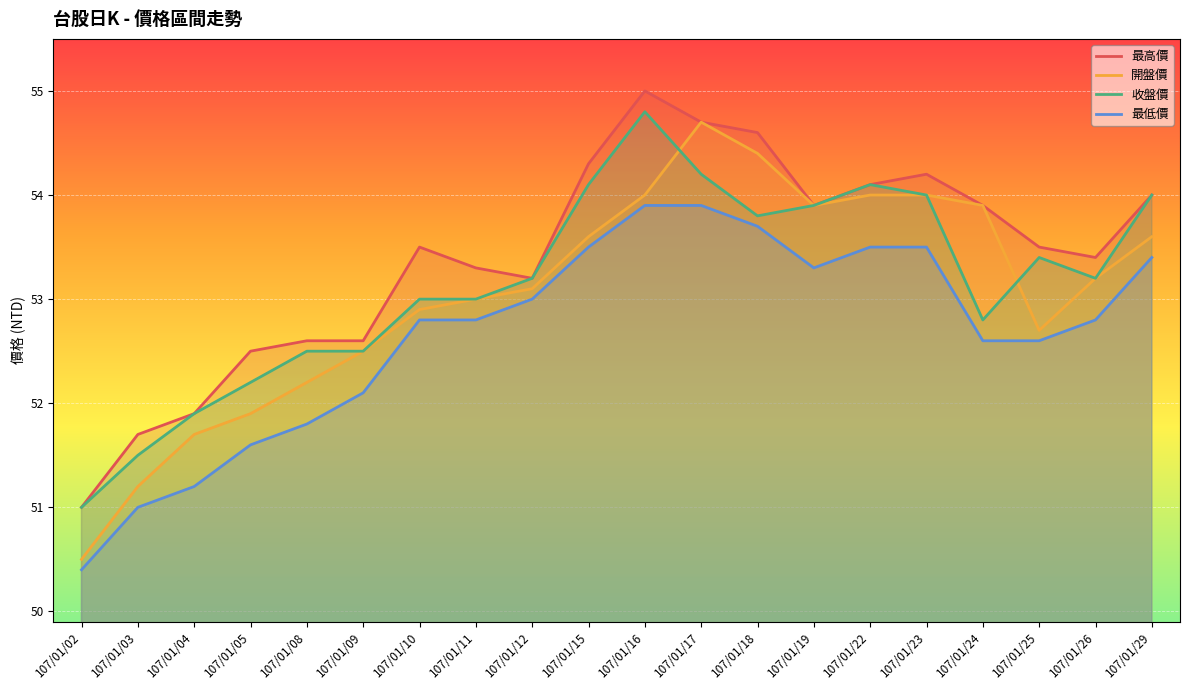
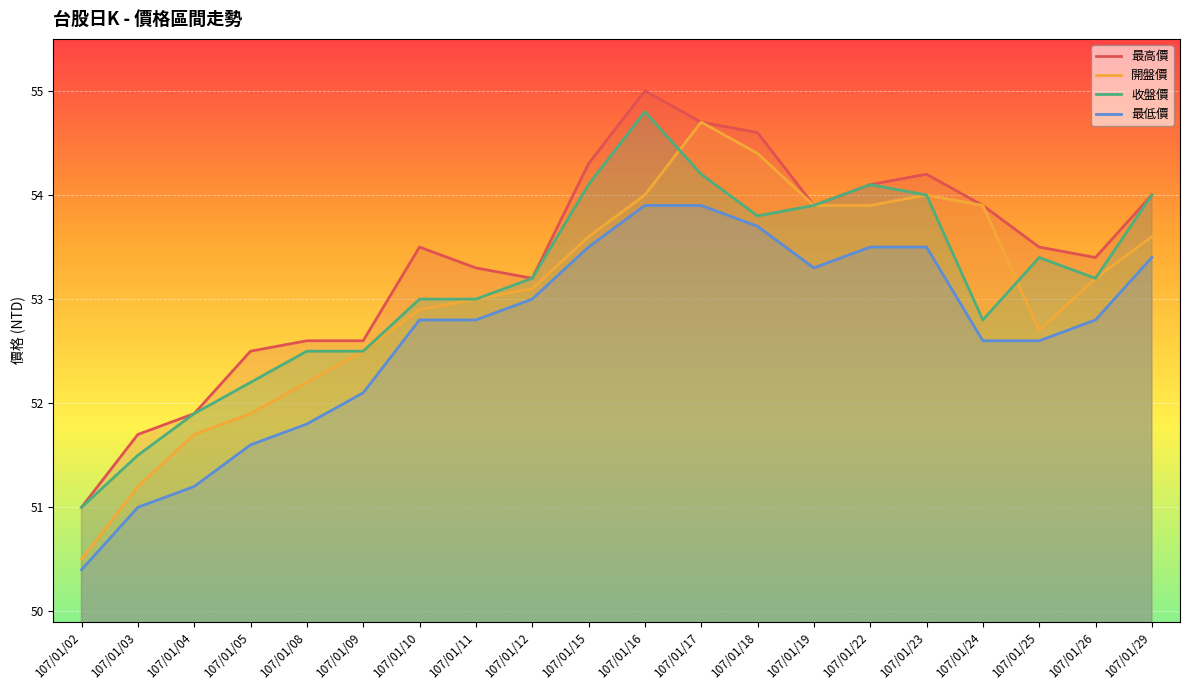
  {
    "最高價": {
      "107/01/03": 51.7,
      "107/01/05": 52.5,
      "107/01/08": 52.6,
      "107/01/09": 52.6,
      "107/01/10": 53.5,
      "107/01/11": 53.3,
      "107/01/15": 54.3,
      "107/01/16": 55.0,
      "107/01/18": 54.6,
      "107/01/23": 54.2,
      "107/01/25": 53.5,
      "107/01/26": 53.4
    },
    "開盤價": {
      "107/01/02": 50.5,
      "107/01/03": 51.2,
      "107/01/04": 51.7,
      "107/01/05": 51.9,
      "107/01/08": 52.2,
      "107/01/10": 52.9,
      "107/01/12": 53.1,
      "107/01/15": 53.6,
      "107/01/16": 54.0,
      "107/01/18": 54.4,
-     "107/01/22": 54.0,
+     "107/01/22": 53.9,
      "107/01/25": 52.7,
      "107/01/29": 53.6
    },
    "收盤價": {
      "107/01/03": 51.5,
      "107/01/05": 52.2,
      "107/01/08": 52.5,
      "107/01/10": 53.0,
      "107/01/15": 54.1,
      "107/01/16": 54.8,
      "107/01/17": 54.2,
      "107/01/18": 53.8,
      "107/01/24": 52.8,
      "107/01/25": 53.4
    },
    "最低價": {
      "107/01/02": 50.4,
      "107/01/03": 51.0,
      "107/01/04": 51.2,
      "107/01/05": 51.6,
      "107/01/08": 51.8,
      "107/01/09": 52.1,
      "107/01/10": 52.8,
      "107/01/11": 52.8,
      "107/01/12": 53.0,
      "107/01/15": 53.5,
      "107/01/16": 53.9,
      "107/01/17": 53.9,
      "107/01/18": 53.7,
      "107/01/19": 53.3,
      "107/01/22": 53.5,
      "107/01/23": 53.5,
      "107/01/24": 52.6,
      "107/01/25": 52.6,
      "107/01/26": 52.8,
      "107/01/29": 53.4
    }
  }
